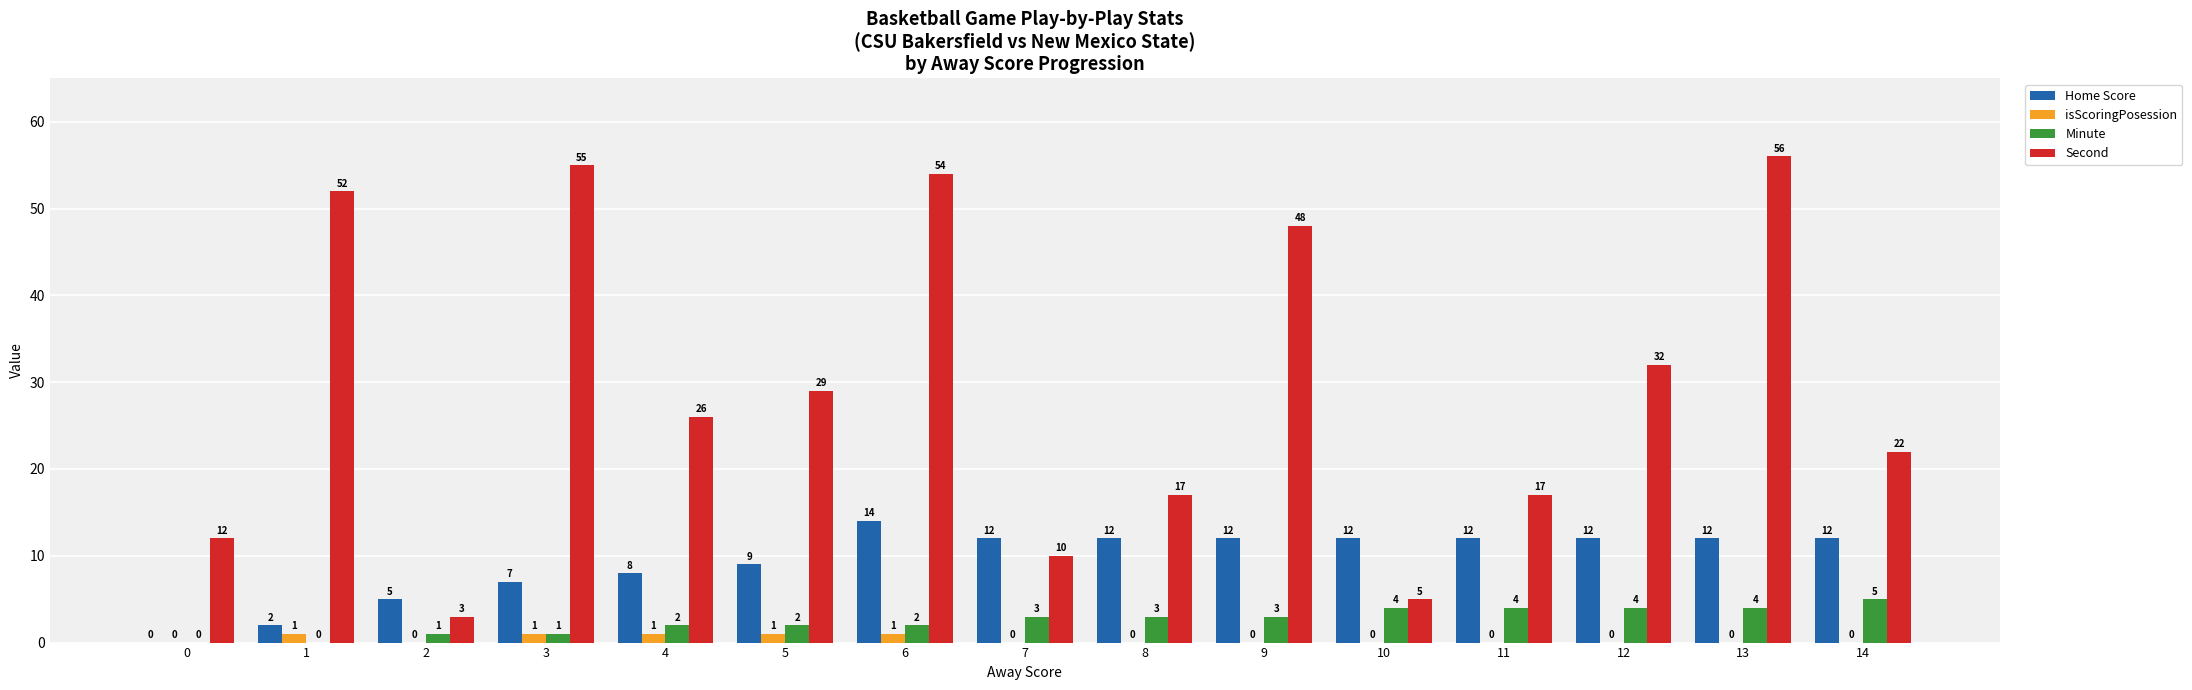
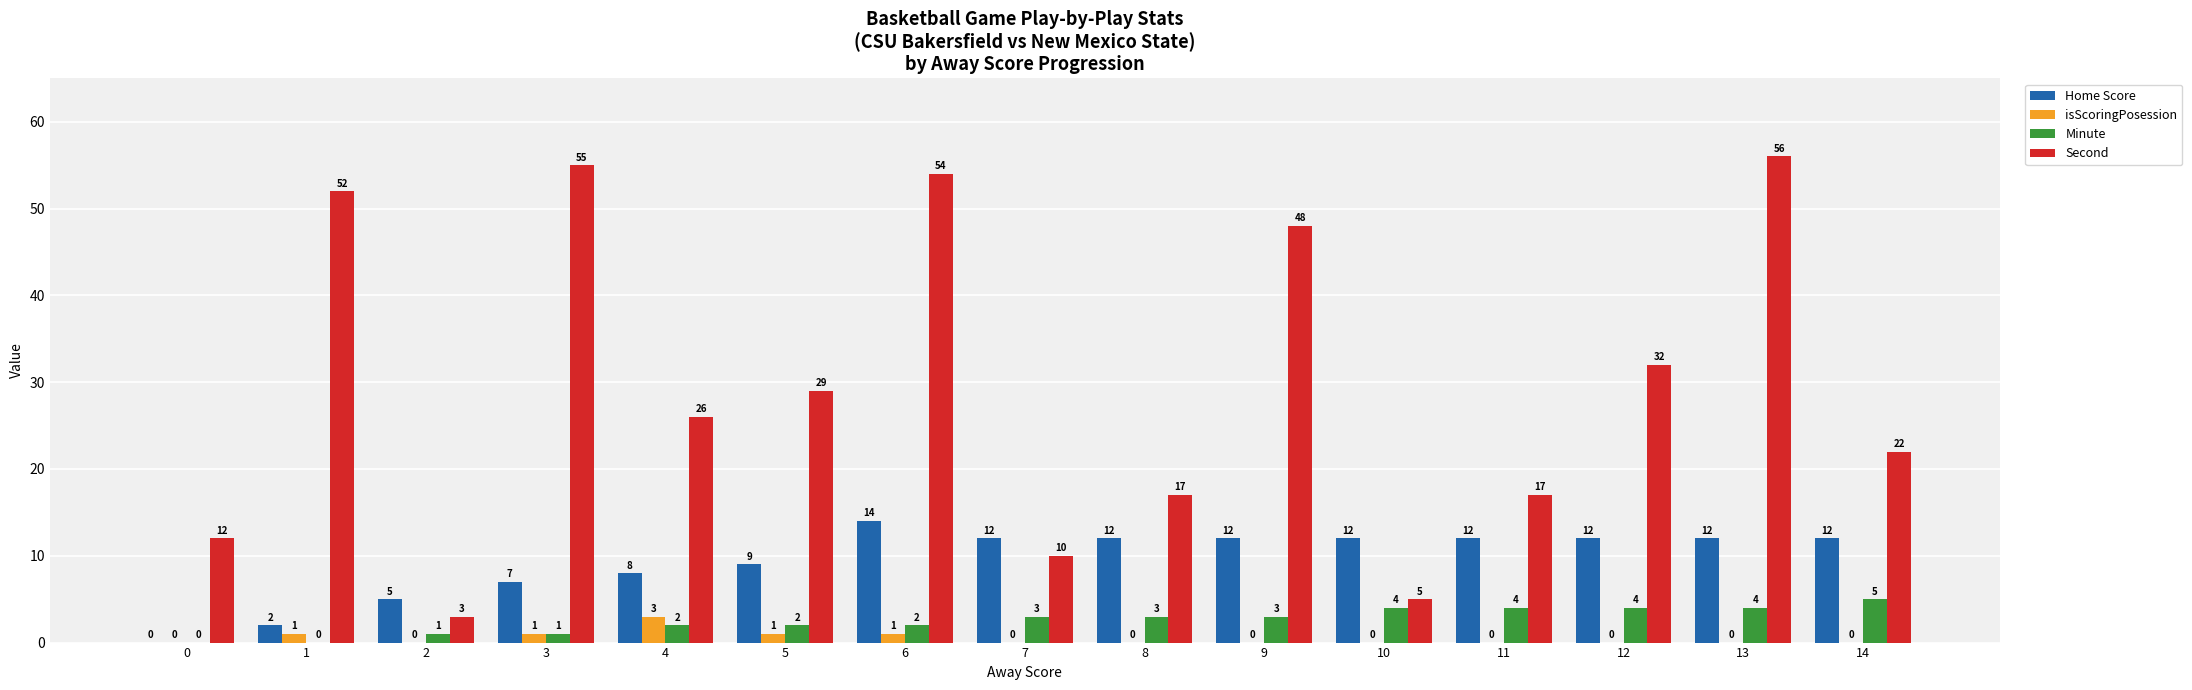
  {
    "Home Score": {
      "0": 0,
      "1": 2,
      "2": 5,
      "3": 7,
      "4": 8,
      "5": 9,
      "6": 14,
      "7": 12,
      "8": 12,
      "9": 12,
      "10": 12,
      "11": 12,
      "12": 12,
      "13": 12,
      "14": 12
    },
    "isScoringPosession": {
      "0": 0,
      "1": 1,
      "2": 0,
      "3": 1,
-     "4": 1,
+     "4": 3,
      "5": 1,
      "6": 1,
      "7": 0,
      "8": 0,
      "9": 0,
      "10": 0,
      "11": 0,
      "12": 0,
      "13": 0,
      "14": 0
    },
    "Minute": {
      "0": 0,
      "1": 0,
      "2": 1,
      "3": 1,
      "4": 2,
      "5": 2,
      "6": 2,
      "7": 3,
      "8": 3,
      "9": 3,
      "10": 4,
      "11": 4,
      "12": 4,
      "13": 4,
      "14": 5
    },
    "Second": {
      "0": 12,
      "1": 52,
      "2": 3,
      "3": 55,
      "4": 26,
      "5": 29,
      "6": 54,
      "7": 10,
      "8": 17,
      "9": 48,
      "10": 5,
      "11": 17,
      "12": 32,
      "13": 56,
      "14": 22
    }
  }
